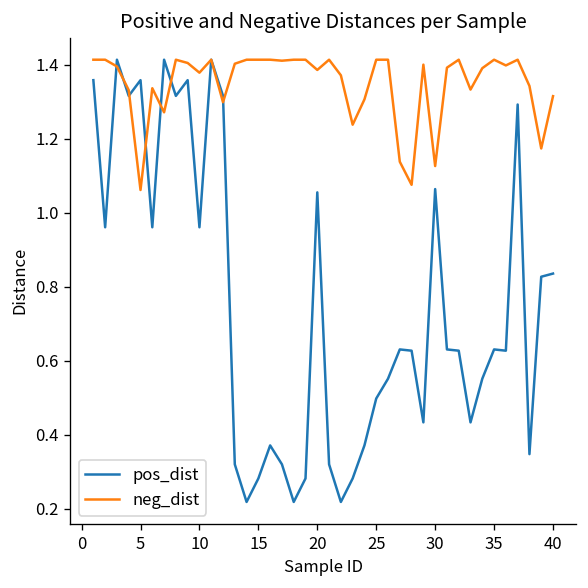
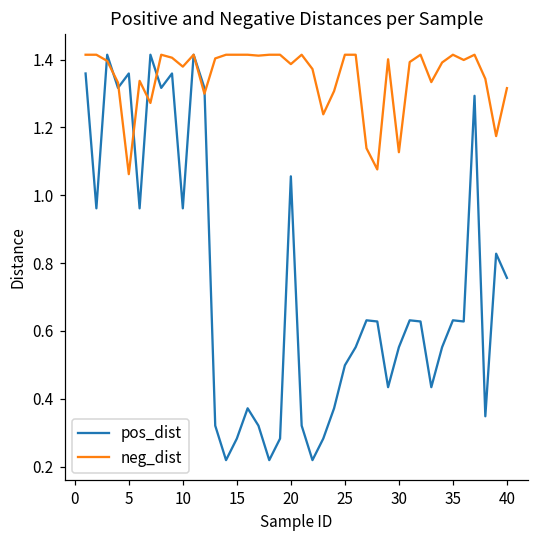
  {
    "pos_dist": {
      "5": 1.36,
      "10": 0.96,
      "15": 0.28,
      "20": 1.06,
      "25": 0.50,
-     "30": 1.06,
+     "30": 0.55,
      "35": 0.63,
-     "40": 0.84
+     "40": 0.76
    },
    "neg_dist": {
      "5": 1.06,
      "10": 1.38,
      "15": 1.41,
      "20": 1.39,
      "25": 1.41,
      "30": 1.13,
      "35": 1.41,
      "40": 1.32
    }
  }
